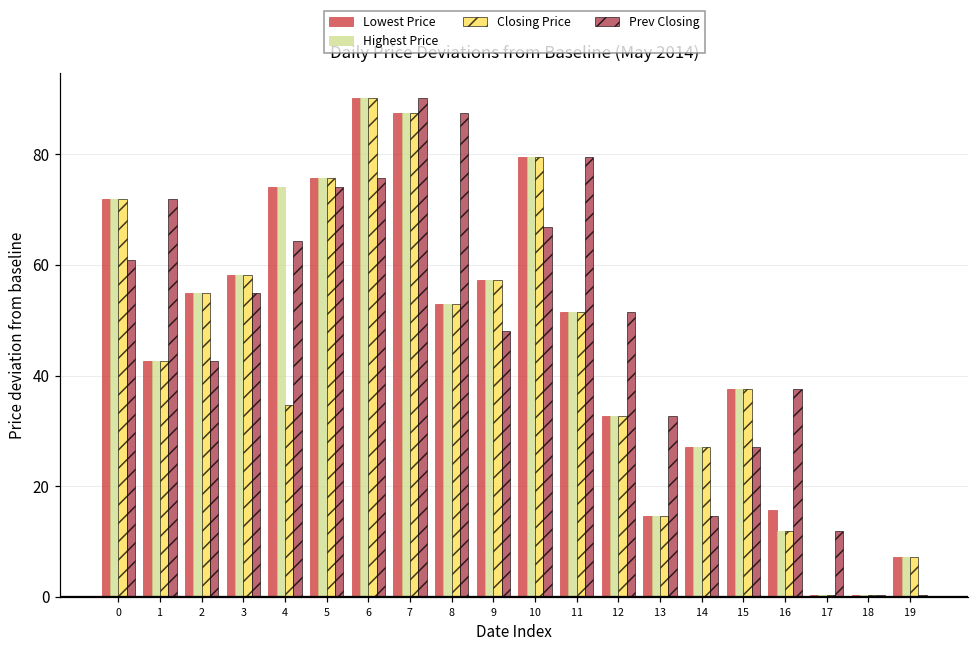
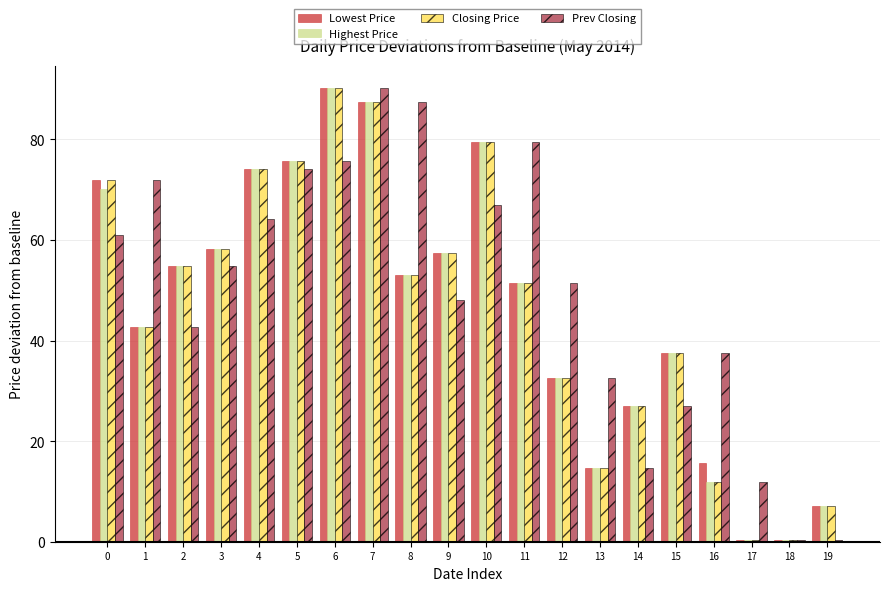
  {
    "Highest Price": {
-     "0": 72,
+     "0": 70,
      "1": 43,
      "2": 55,
      "3": 58,
      "4": 74,
      "5": 76,
      "6": 90,
      "7": 87,
      "8": 53,
      "9": 57,
      "10": 80,
      "11": 51,
      "12": 33,
      "13": 15,
      "14": 27,
      "15": 38,
      "16": 12,
      "19": 7
    },
    "Closing Price": {
      "0": 72,
      "1": 43,
      "2": 55,
      "3": 58,
-     "4": 35,
+     "4": 74,
      "5": 76,
      "6": 90,
      "7": 87,
      "8": 53,
      "9": 57,
      "10": 80,
      "11": 51,
      "12": 33,
      "13": 15,
      "14": 27,
      "15": 38,
      "16": 12,
      "19": 7
    }
  }
